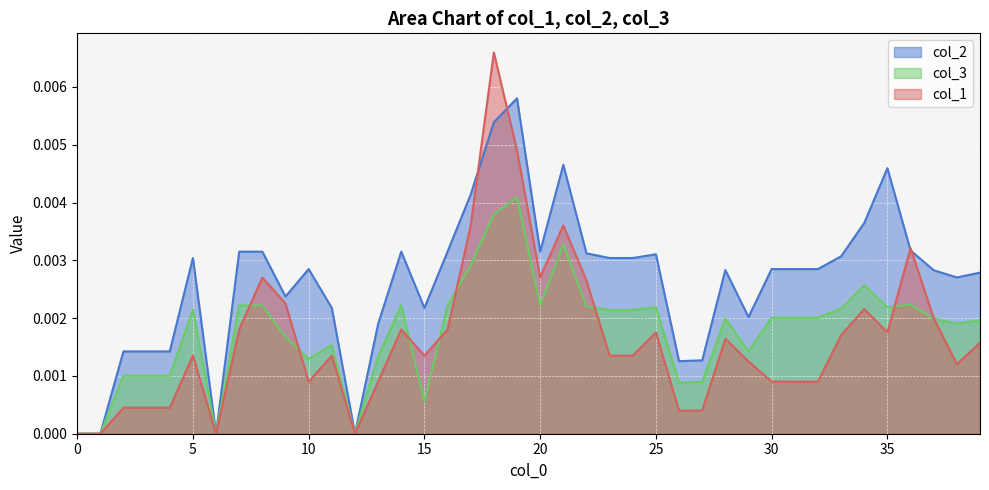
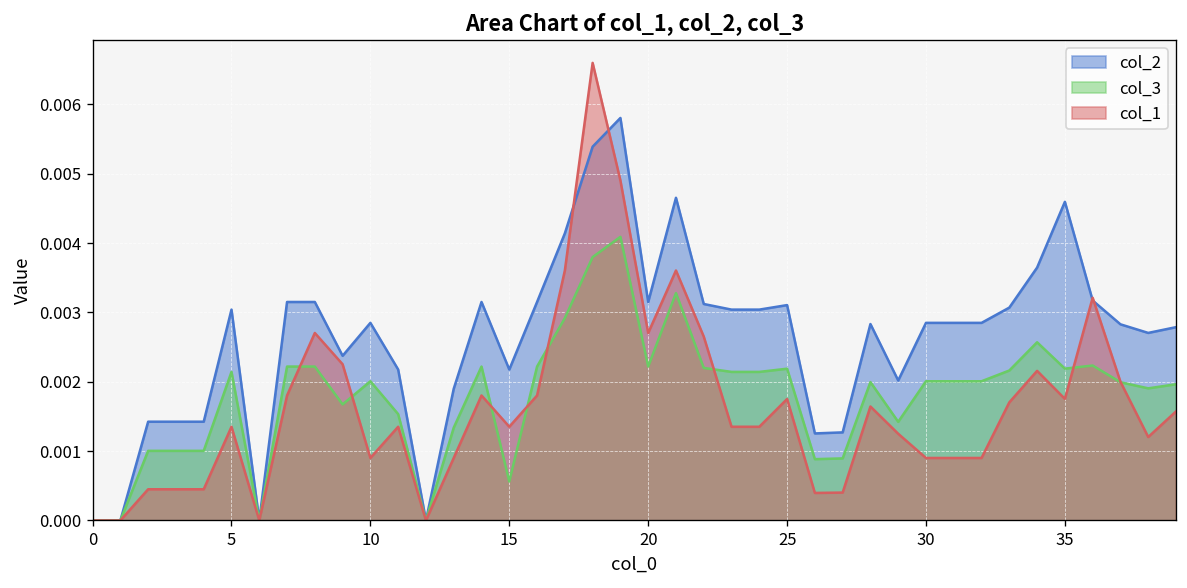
  {
    "col_2": {
      "5": 0.0030,
      "10": 0.0028,
      "15": 0.0022,
      "20": 0.0032,
      "25": 0.0031,
      "30": 0.0028,
      "35": 0.0046
    },
    "col_3": {
      "5": 0.0021,
-     "10": 0.0013,
+     "10": 0.0020,
      "15": 0.0006,
      "20": 0.0022,
      "25": 0.0022,
      "30": 0.0020,
      "35": 0.0022
    },
    "col_1": {
      "5": 0.0014,
      "10": 0.0009,
      "15": 0.0014,
      "20": 0.0027,
      "25": 0.0018,
      "30": 0.0009,
      "35": 0.0018
    }
  }
